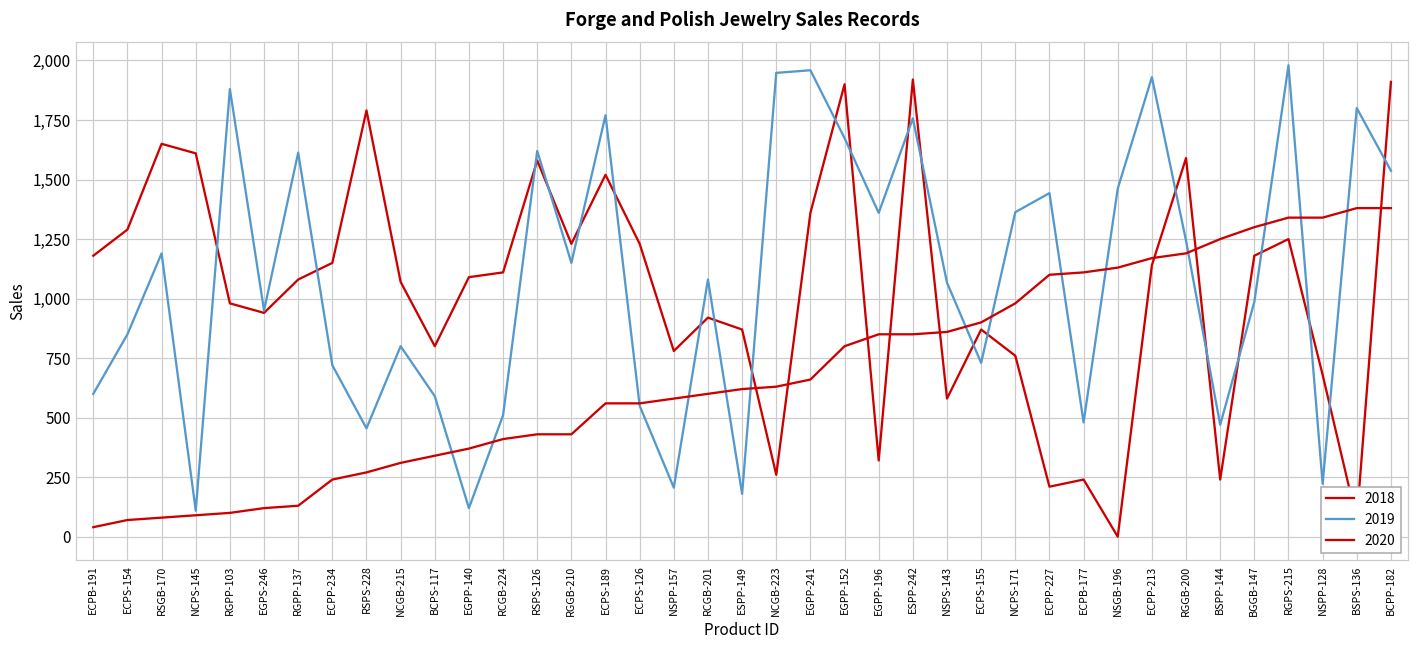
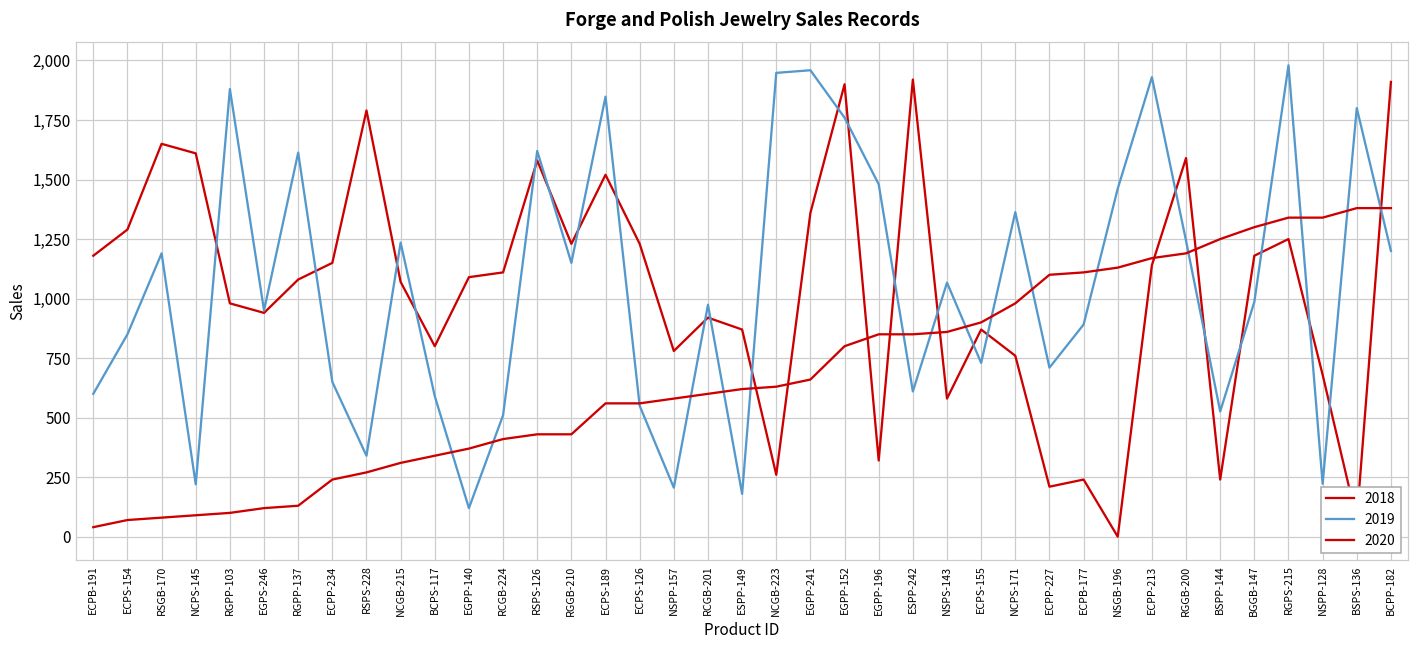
  {
    "2019": {
      "ECPB-191": "600",
      "ECPS-154": "850",
      "RSGB-170": "1,190",
-     "NCPS-145": "110",
+     "NCPS-145": "220",
      "RGPP-103": "1,880",
      "RGPP-137": "1,610",
-     "ECPP-234": "720",
-     "RSPS-228": "460",
-     "NCGB-215": "800",
+     "ECPP-234": "650",
+     "RSPS-228": "340",
+     "NCGB-215": "1,240",
      "BCPS-117": "590",
      "EGPP-140": "120",
      "RCGB-224": "510",
      "RSPS-126": "1,620",
      "RGGB-210": "1,150",
-     "ECPS-189": "1,770",
+     "ECPS-189": "1,850",
      "NSPP-157": "210",
-     "RCGB-201": "1,080",
+     "RCGB-201": "970",
      "ESPP-149": "180",
      "NCGB-223": "1,950",
      "EGPP-241": "1,960",
-     "EGPP-152": "1,670",
-     "EGPP-196": "1,360",
-     "ESPP-242": "1,760",
+     "EGPP-152": "1,760",
+     "EGPP-196": "1,480",
+     "ESPP-242": "610",
      "NSPS-143": "1,070",
      "ECPS-155": "730",
      "NCPS-171": "1,360",
-     "ECPP-227": "1,440",
-     "ECPB-177": "480",
+     "ECPP-227": "710",
+     "ECPB-177": "890",
      "NSGB-196": "1,460",
      "ECPP-213": "1,930",
      "RGGB-200": "1,240",
-     "BSPP-144": "470",
+     "BSPP-144": "530",
      "BGGB-147": "990",
      "RGPS-215": "1,980",
      "NSPP-128": "220",
      "BSPS-136": "1,800",
-     "BCPP-182": "1,540"
+     "BCPP-182": "1,200"
    }
  }
